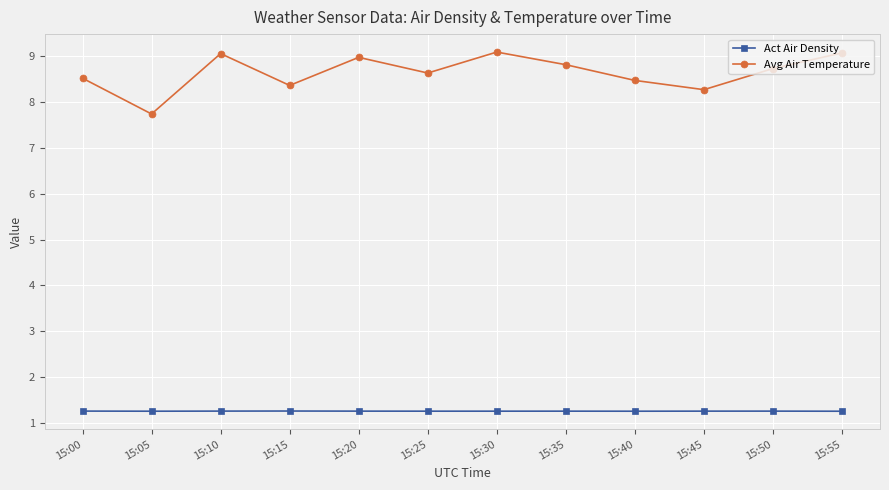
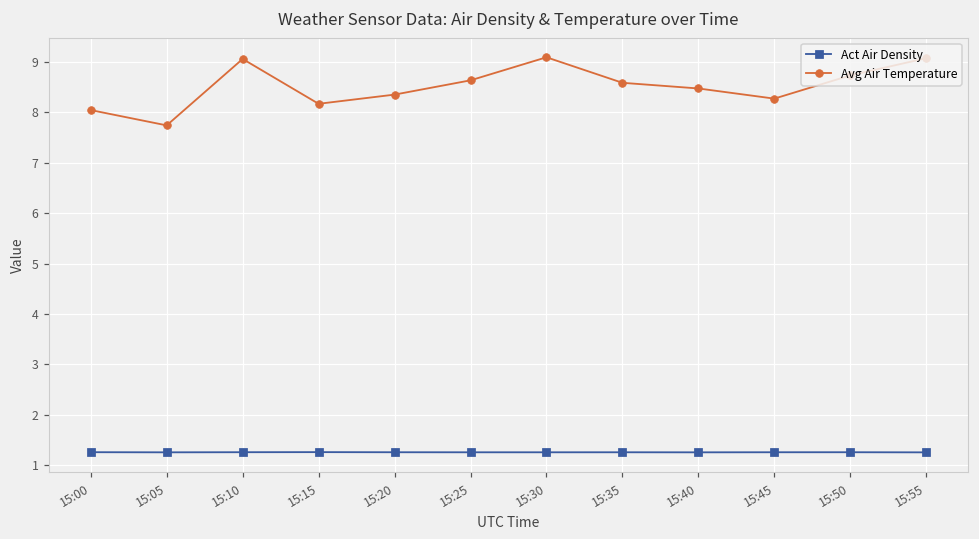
  {
    "Act Air Density": {
      "15:00": 1.3,
      "15:05": 1.2,
      "15:10": 1.3,
      "15:15": 1.3,
      "15:20": 1.3,
      "15:25": 1.2,
      "15:30": 1.2,
      "15:35": 1.3,
      "15:40": 1.2,
      "15:45": 1.3,
      "15:50": 1.3,
      "15:55": 1.2
    },
    "Avg Air Temperature": {
-     "15:00": 8.5,
+     "15:00": 8.0,
      "15:05": 7.7,
      "15:10": 9.1,
-     "15:15": 8.4,
-     "15:20": 9.0,
+     "15:15": 8.2,
+     "15:20": 8.4,
      "15:25": 8.6,
      "15:30": 9.1,
-     "15:35": 8.8,
+     "15:35": 8.6,
      "15:40": 8.5,
      "15:45": 8.3
    }
  }
